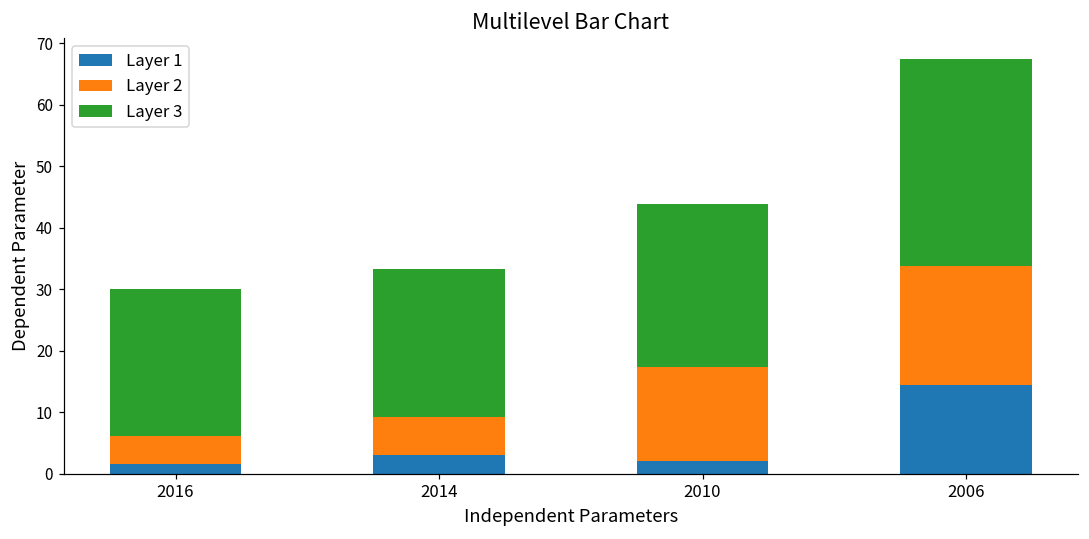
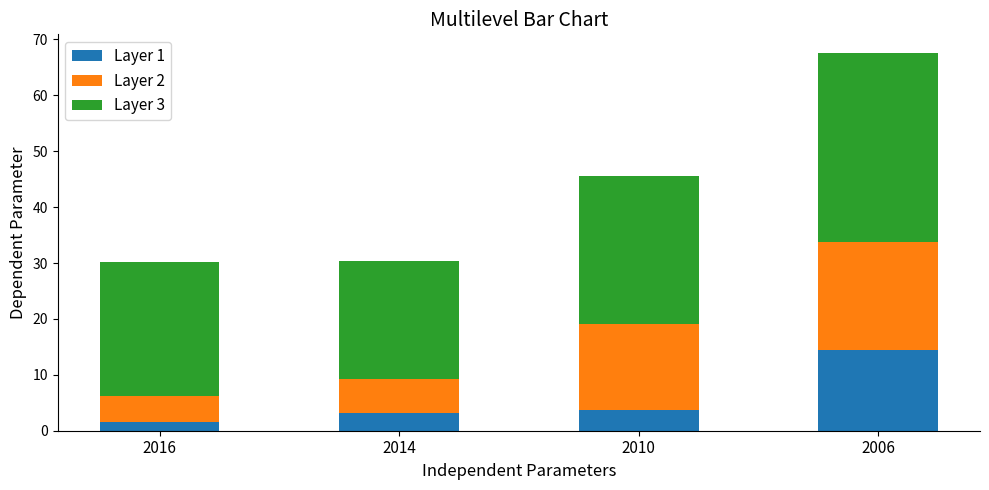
  {
    "Layer 1": {
      "2016": 2,
      "2014": 3,
-     "2010": 2,
+     "2010": 4,
      "2006": 14
    },
    "Layer 2": {
      "2016": 5,
      "2014": 6,
      "2010": 15,
      "2006": 19
    },
    "Layer 3": {
      "2016": 24,
-     "2014": 24,
+     "2014": 21,
      "2010": 26,
      "2006": 34
    }
  }
